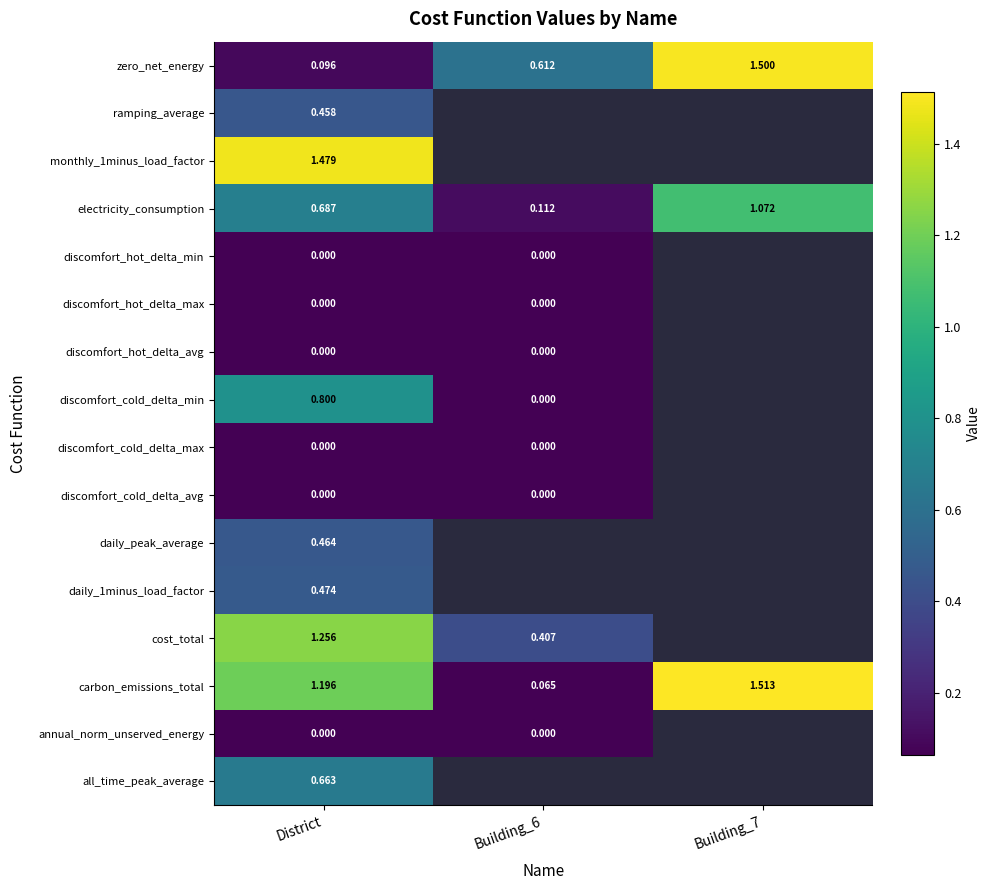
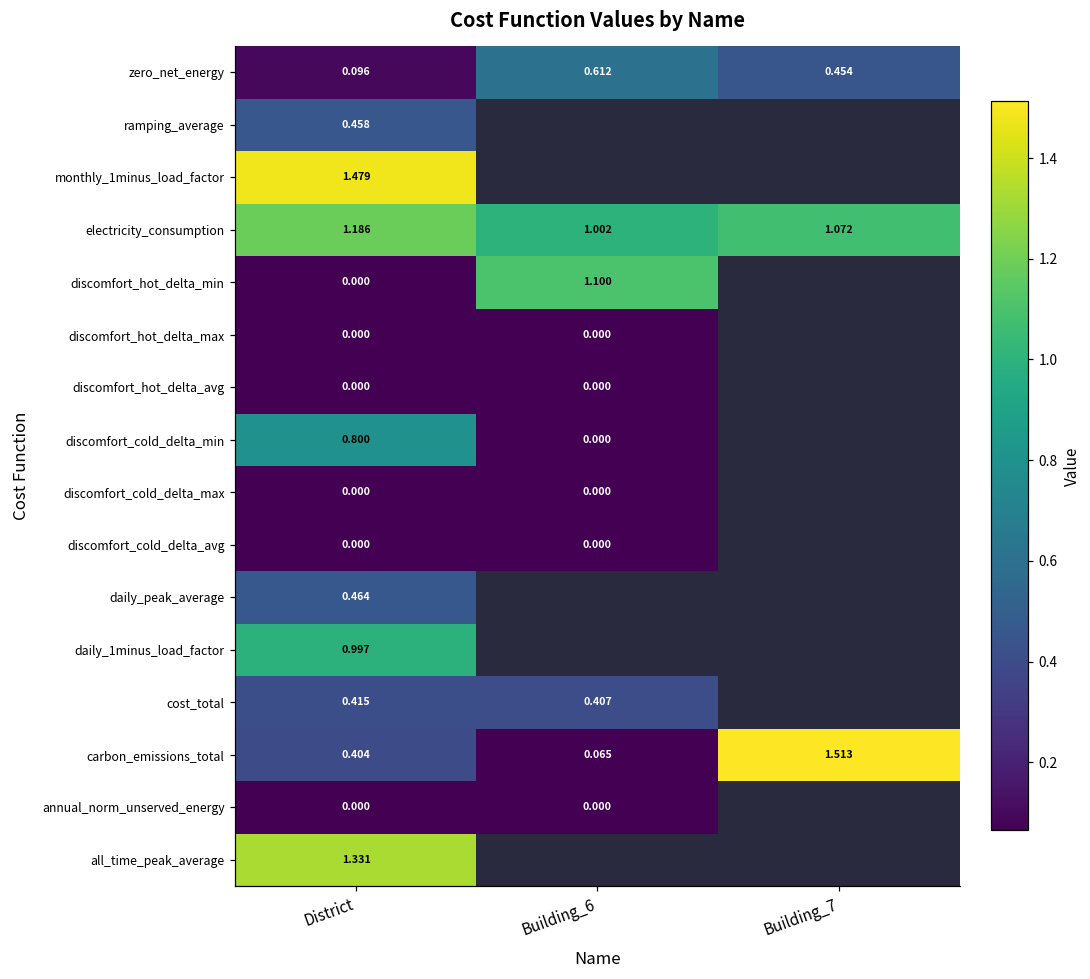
  {
    "zero_net_energy": {
      "District": 0.096,
      "Building_6": 0.612,
-     "Building_7": 1.500
+     "Building_7": 0.454
    },
    "ramping_average": {
      "District": 0.458
    },
    "monthly_1minus_load_factor": {
      "District": 1.479
    },
    "electricity_consumption": {
-     "District": 0.687,
-     "Building_6": 0.112,
+     "District": 1.186,
+     "Building_6": 1.002,
      "Building_7": 1.072
    },
    "discomfort_hot_delta_min": {
      "District": 0.000,
-     "Building_6": 0.000
+     "Building_6": 1.100
    },
    "discomfort_hot_delta_max": {
      "District": 0.000,
      "Building_6": 0.000
    },
    "discomfort_hot_delta_avg": {
      "District": 0.000,
      "Building_6": 0.000
    },
    "discomfort_cold_delta_min": {
      "District": 0.800,
      "Building_6": 0.000
    },
    "discomfort_cold_delta_max": {
      "District": 0.000,
      "Building_6": 0.000
    },
    "discomfort_cold_delta_avg": {
      "District": 0.000,
      "Building_6": 0.000
    },
    "daily_peak_average": {
      "District": 0.464
    },
    "daily_1minus_load_factor": {
-     "District": 0.474
+     "District": 0.997
    },
    "cost_total": {
-     "District": 1.256,
+     "District": 0.415,
      "Building_6": 0.407
    },
    "carbon_emissions_total": {
-     "District": 1.196,
+     "District": 0.404,
      "Building_6": 0.065,
      "Building_7": 1.513
    },
    "annual_norm_unserved_energy": {
      "District": 0.000,
      "Building_6": 0.000
    },
    "all_time_peak_average": {
-     "District": 0.663
+     "District": 1.331
    }
  }
